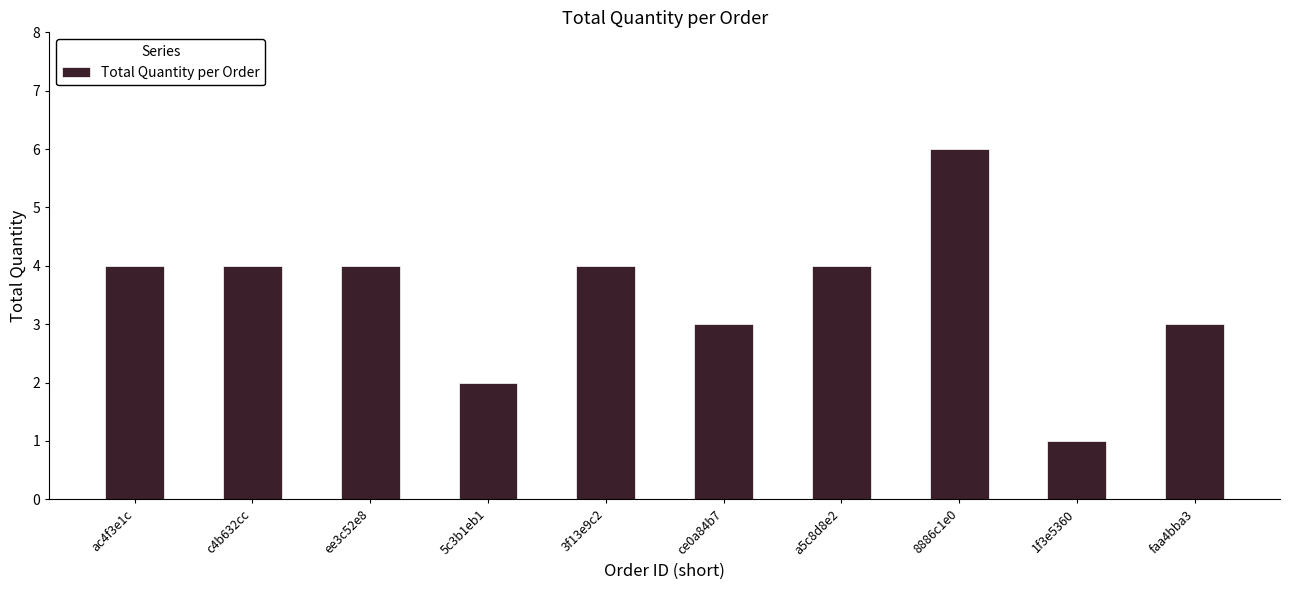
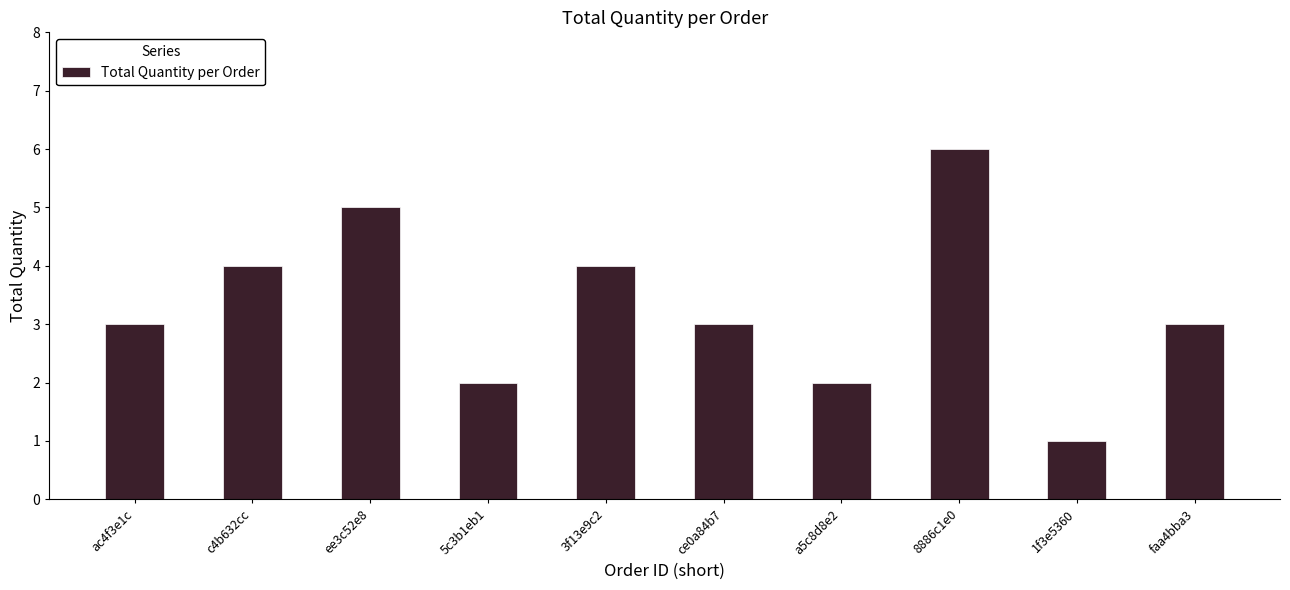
  {
-   "ac4f3e1c": 4,
+   "ac4f3e1c": 3,
    "c4b632cc": 4,
-   "ee3c52e8": 4,
+   "ee3c52e8": 5,
    "5c3b1eb1": 2,
    "3f13e9c2": 4,
    "ce0a84b7": 3,
-   "a5c8d8e2": 4,
+   "a5c8d8e2": 2,
    "8886c1e0": 6,
    "1f3e5360": 1,
    "faa4bba3": 3
  }
